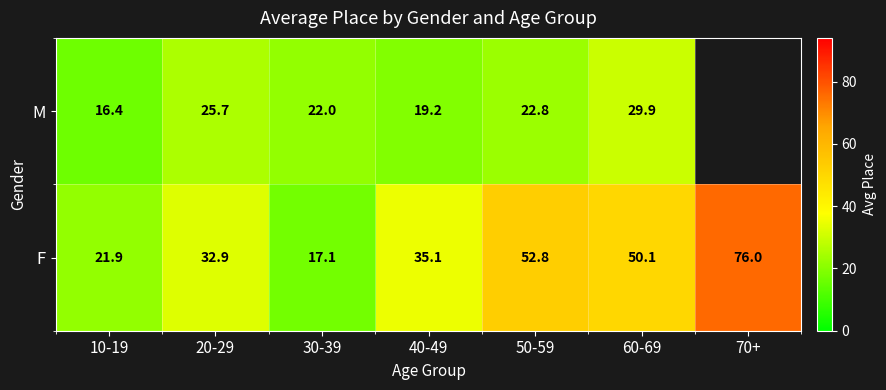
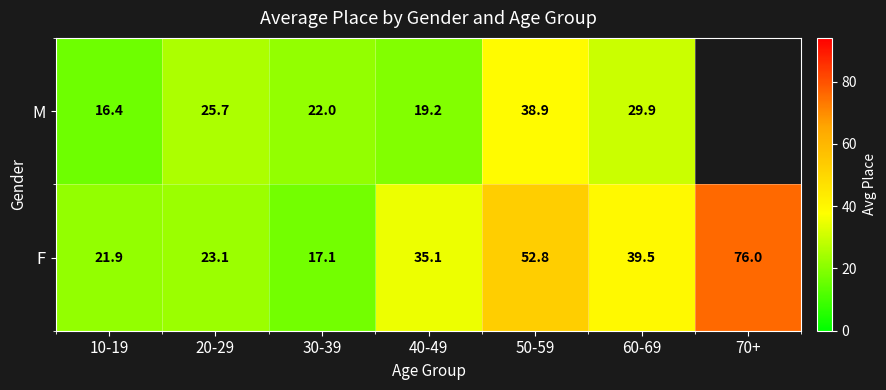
  {
    "M": {
      "10-19": 16.4,
      "20-29": 25.7,
      "30-39": 22.0,
      "40-49": 19.2,
-     "50-59": 22.8,
+     "50-59": 38.9,
      "60-69": 29.9
    },
    "F": {
      "10-19": 21.9,
-     "20-29": 32.9,
+     "20-29": 23.1,
      "30-39": 17.1,
      "40-49": 35.1,
      "50-59": 52.8,
-     "60-69": 50.1,
+     "60-69": 39.5,
      "70+": 76.0
    }
  }
